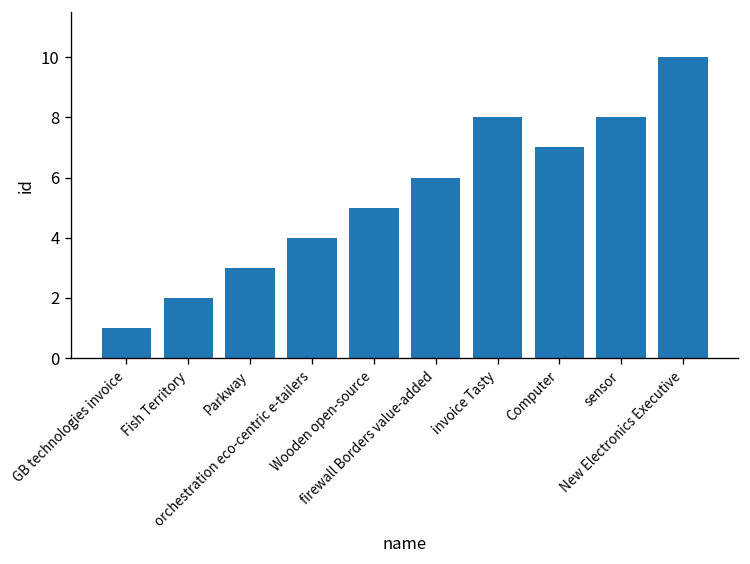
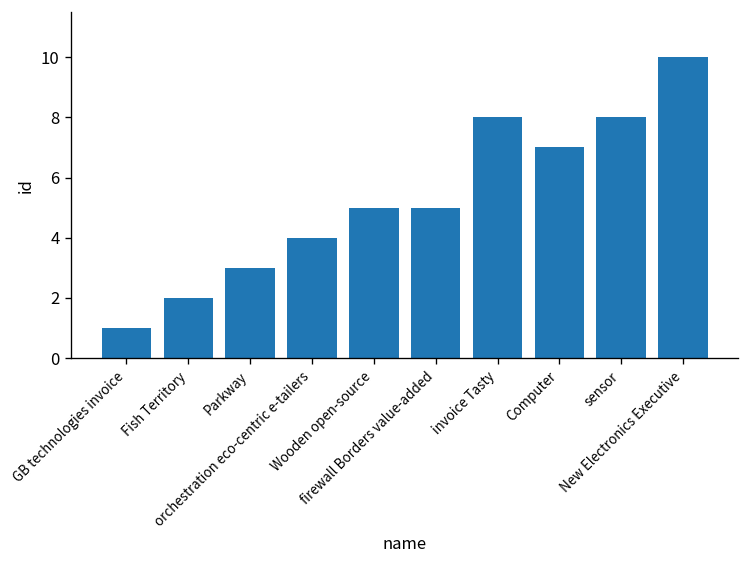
  {
    "GB technologies invoice": 1,
    "Fish Territory": 2,
    "Parkway": 3,
    "orchestration eco-centric e-tailers": 4,
    "Wooden open-source": 5,
-   "firewall Borders value-added": 6,
+   "firewall Borders value-added": 5,
    "invoice Tasty": 8,
    "Computer": 7,
    "sensor": 8,
    "New Electronics Executive": 10
  }
